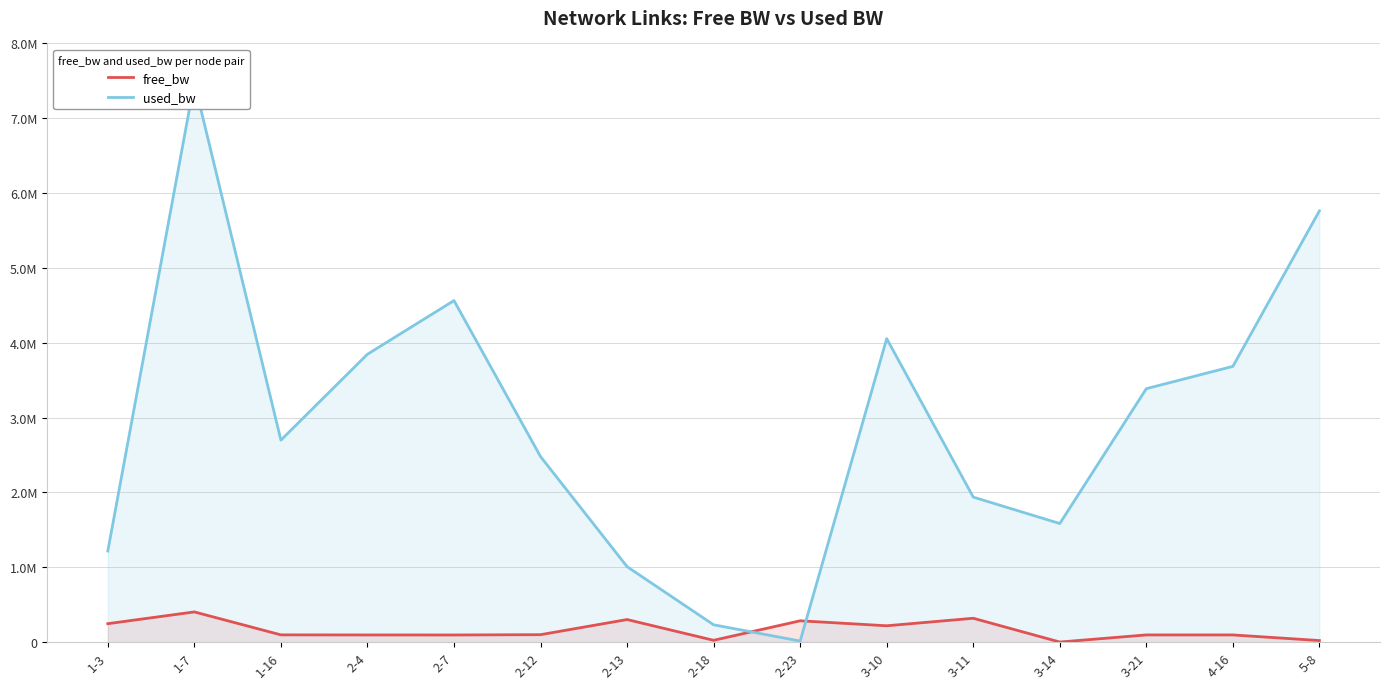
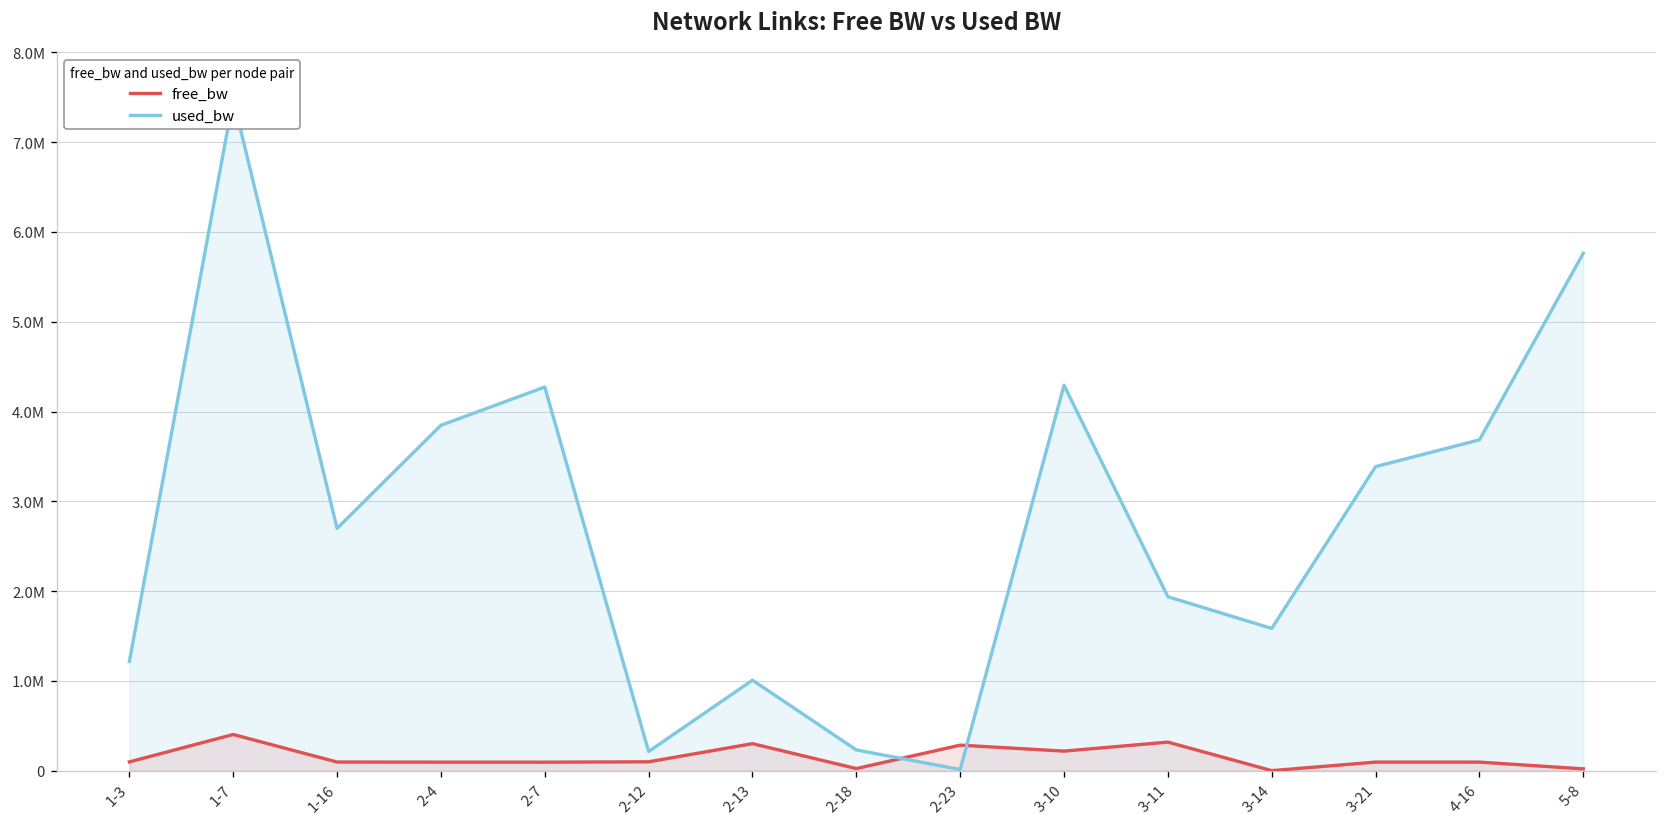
  {
    "free_bw": {
-     "1-3": 200000,
+     "1-3": 100000,
      "1-7": 400000,
      "1-16": 100000,
      "2-4": 100000,
      "2-7": 100000,
      "2-12": 100000,
      "2-13": 300000,
      "2-18": 0,
      "2-23": 300000,
      "3-10": 200000,
      "3-11": 300000,
      "3-14": 0,
      "3-21": 100000,
      "4-16": 100000,
      "5-8": 0
    },
    "used_bw": {
      "1-3": 1200000,
      "1-16": 2700000,
      "2-4": 3800000,
-     "2-7": 4600000,
-     "2-12": 2500000,
+     "2-7": 4300000,
+     "2-12": 200000,
      "2-13": 1000000,
      "2-18": 200000,
      "2-23": 0,
-     "3-10": 4100000,
+     "3-10": 4300000,
      "3-11": 1900000,
      "3-14": 1600000,
      "3-21": 3400000,
      "4-16": 3700000,
      "5-8": 5800000
    }
  }
